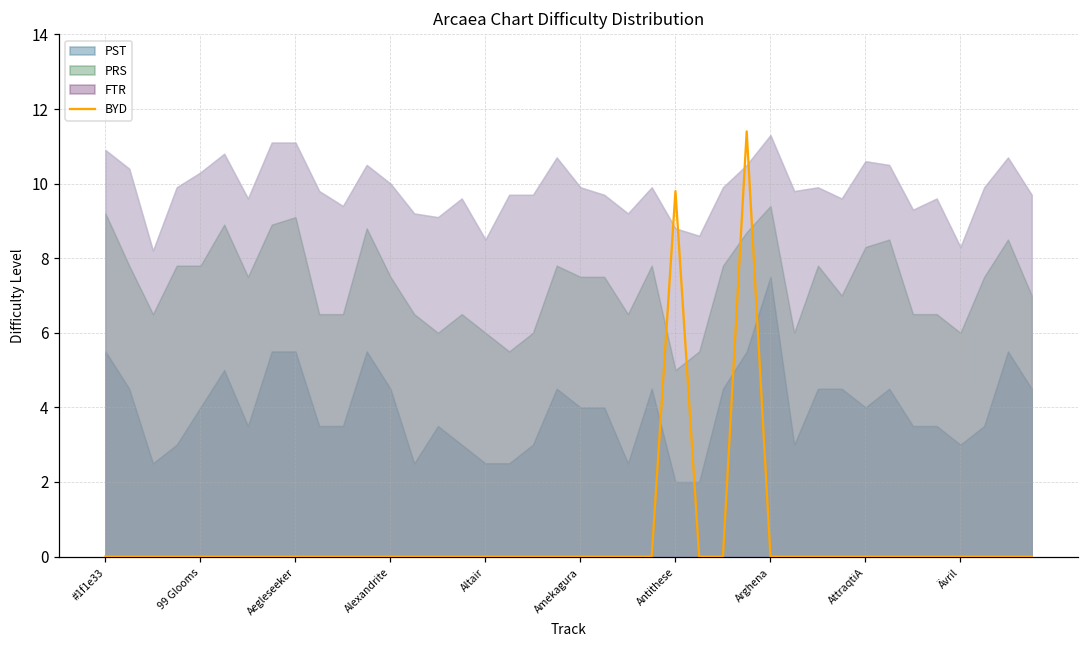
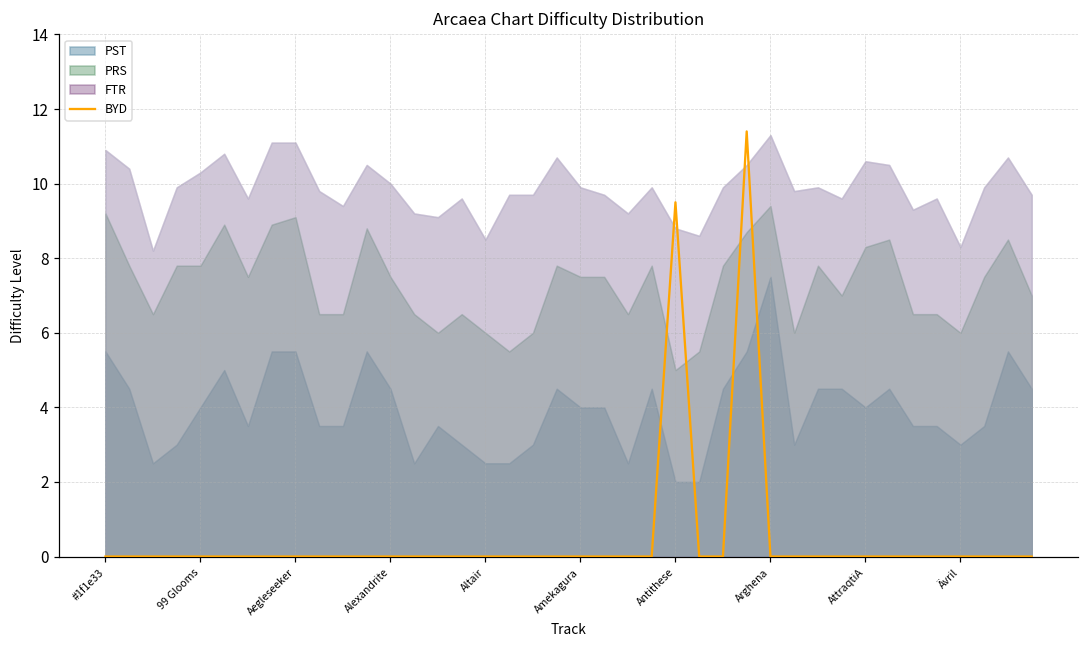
  {
    "BYD": {
      "#1f1e33": 0.0,
      "99 Glooms": 0.0,
      "Aegleseeker": 0.0,
      "Alexandrite": 0.0,
      "Altair": 0.0,
      "Amekagura": 0.0,
-     "Antithese": 9.8,
+     "Antithese": 9.5,
      "Arghena": 0.0,
      "AttraqtiA": 0.0,
      "Ävril": 0.0
    }
  }
